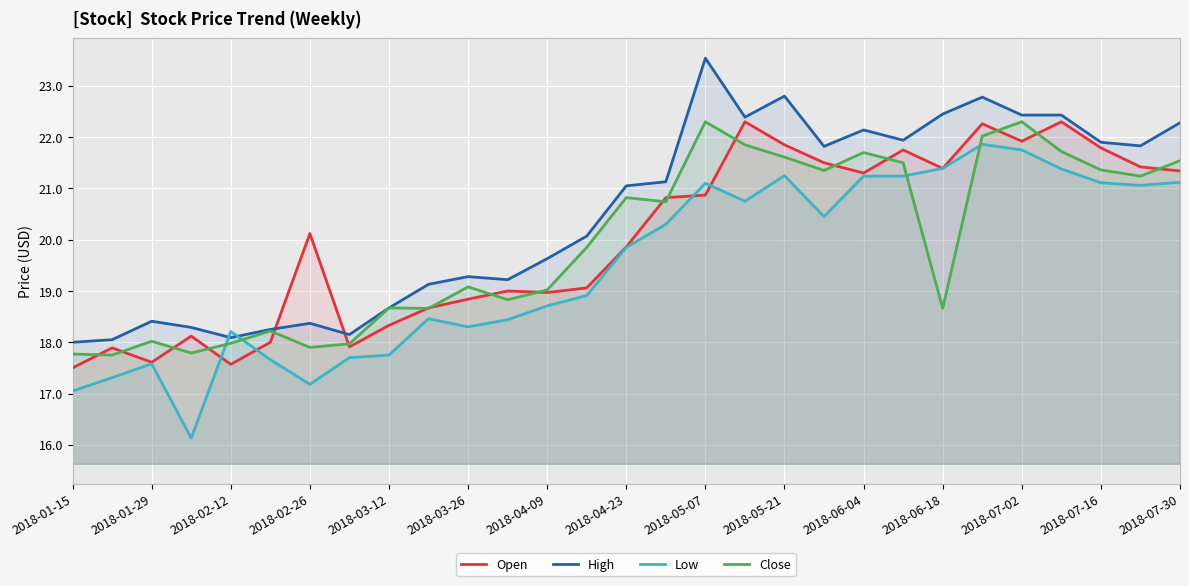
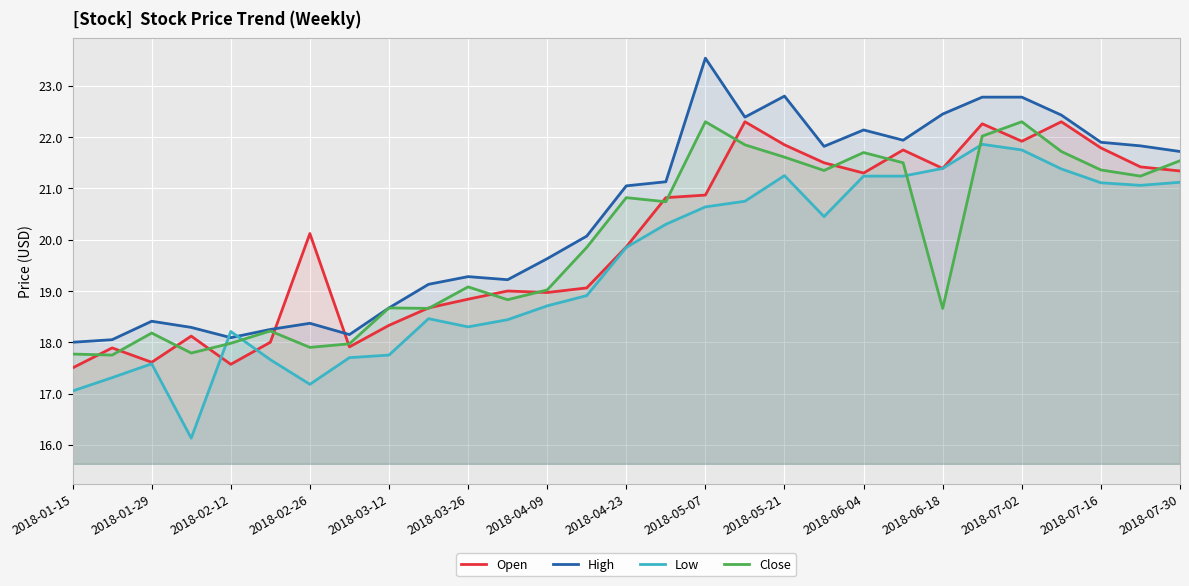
  {
    "Open": {
      "2018-01-15": 17.5,
      "2018-02-12": 17.6,
      "2018-02-26": 20.1,
      "2018-03-12": 18.3,
      "2018-03-26": 18.8,
      "2018-05-07": 20.9,
      "2018-05-21": 21.9,
      "2018-06-04": 21.3,
      "2018-07-02": 21.9,
      "2018-07-16": 21.8,
      "2018-07-30": 21.3
    },
    "High": {
      "2018-01-15": 18.0,
      "2018-01-29": 18.4,
      "2018-02-12": 18.1,
      "2018-02-26": 18.4,
      "2018-03-26": 19.3,
      "2018-04-09": 19.6,
      "2018-04-23": 21.1,
      "2018-05-07": 23.5,
      "2018-05-21": 22.8,
      "2018-06-04": 22.1,
      "2018-06-18": 22.5,
-     "2018-07-02": 22.4,
+     "2018-07-02": 22.8,
      "2018-07-16": 21.9,
-     "2018-07-30": 22.3
+     "2018-07-30": 21.7
    },
    "Low": {
      "2018-01-15": 17.1,
      "2018-02-12": 18.2,
      "2018-02-26": 17.2,
      "2018-03-12": 17.8,
      "2018-03-26": 18.3,
      "2018-04-09": 18.7,
-     "2018-05-07": 21.1,
+     "2018-05-07": 20.6,
      "2018-05-21": 21.3,
      "2018-06-04": 21.2,
      "2018-07-02": 21.8,
      "2018-07-16": 21.1,
      "2018-07-30": 21.1
    },
    "Close": {
      "2018-01-15": 17.8,
-     "2018-01-29": 18.0,
+     "2018-01-29": 18.2,
      "2018-02-12": 18.0,
      "2018-02-26": 17.9,
      "2018-03-26": 19.1,
      "2018-04-23": 20.8,
      "2018-05-07": 22.3,
      "2018-05-21": 21.6,
      "2018-06-04": 21.7,
      "2018-06-18": 18.7,
      "2018-07-02": 22.3,
      "2018-07-16": 21.4,
      "2018-07-30": 21.5
    }
  }
